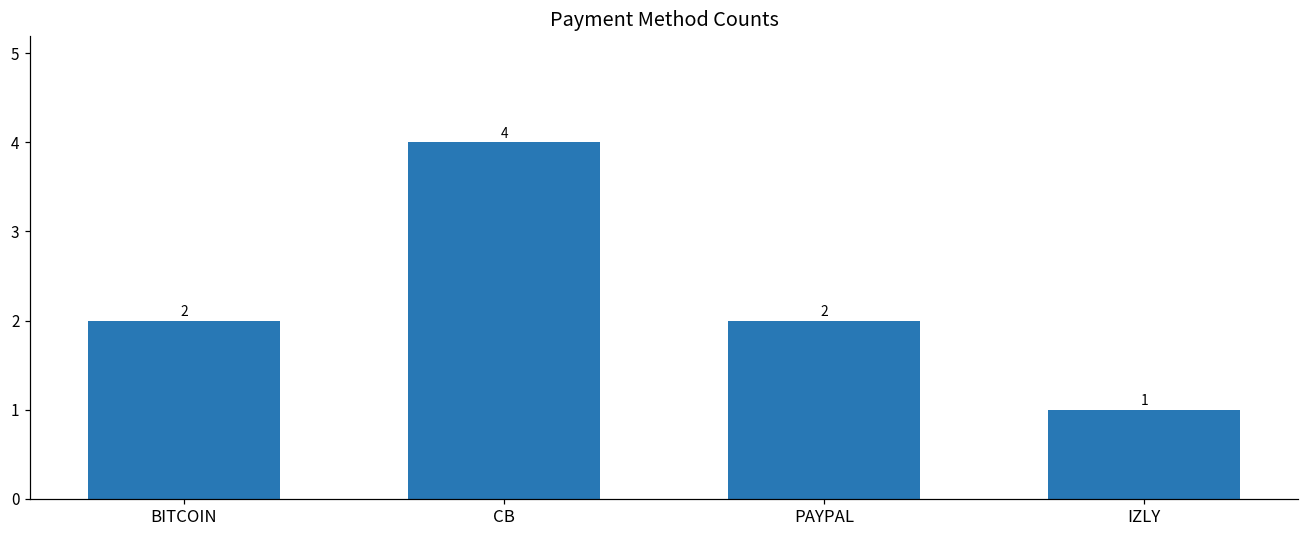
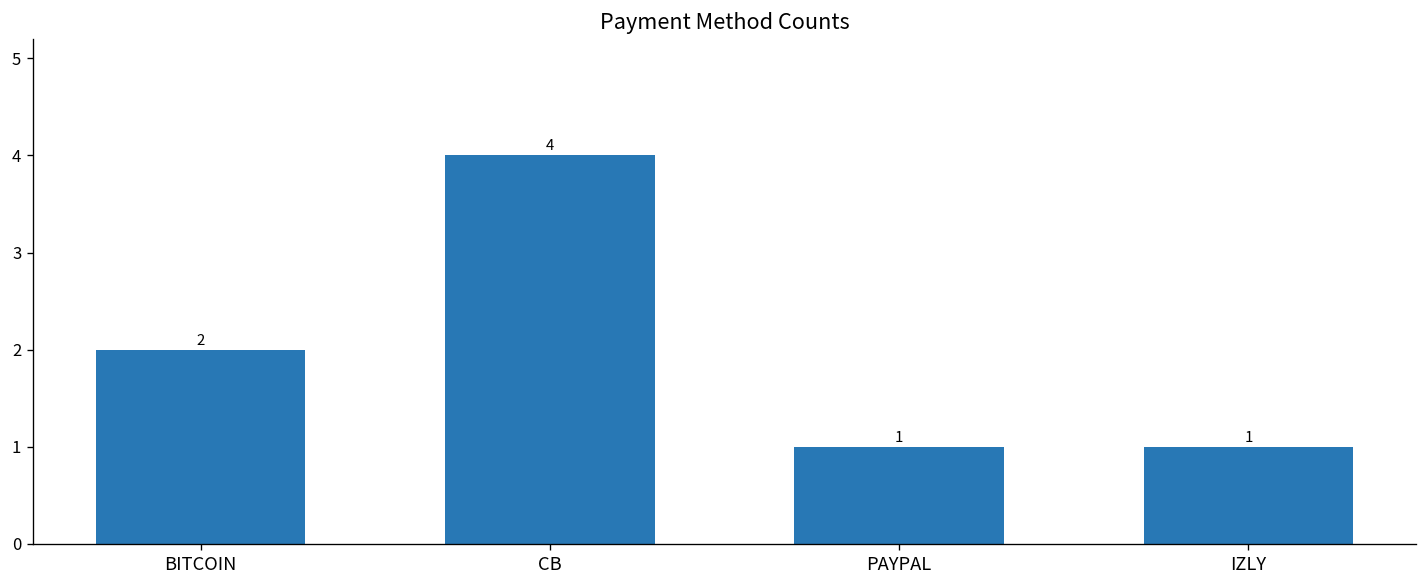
  {
    "BITCOIN": 2,
    "CB": 4,
-   "PAYPAL": 2,
+   "PAYPAL": 1,
    "IZLY": 1
  }
